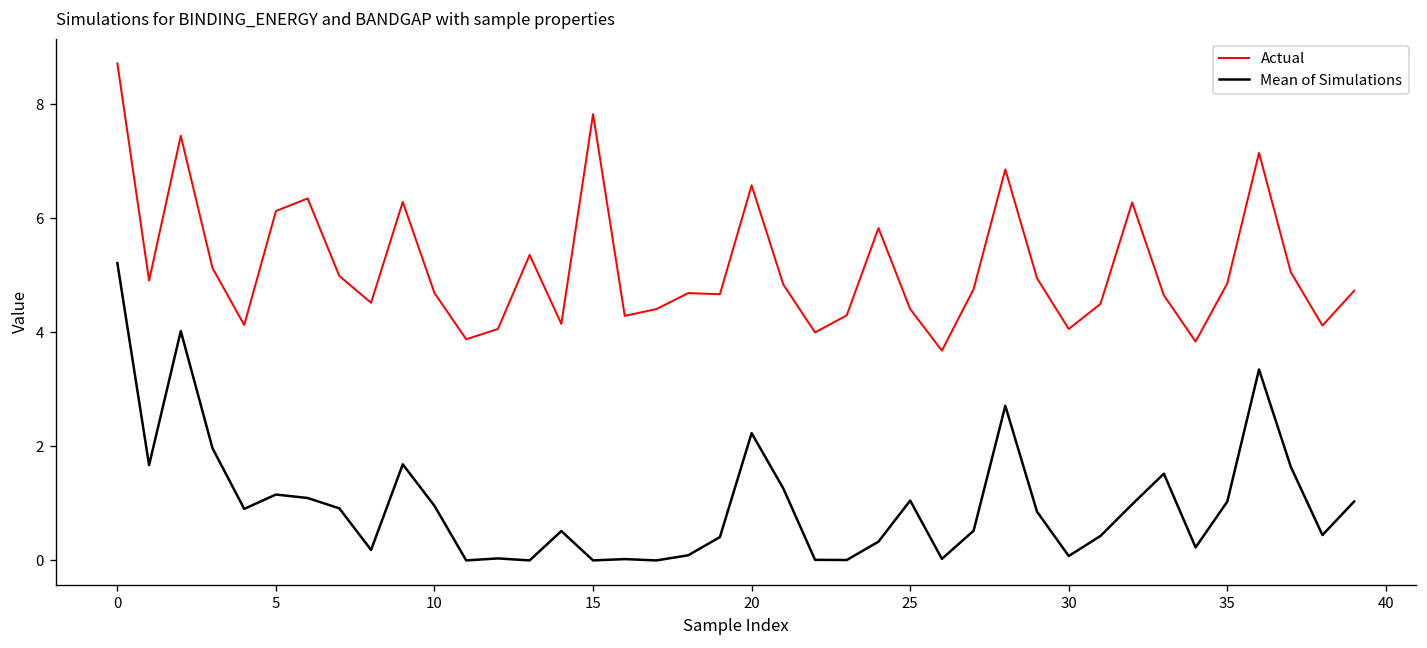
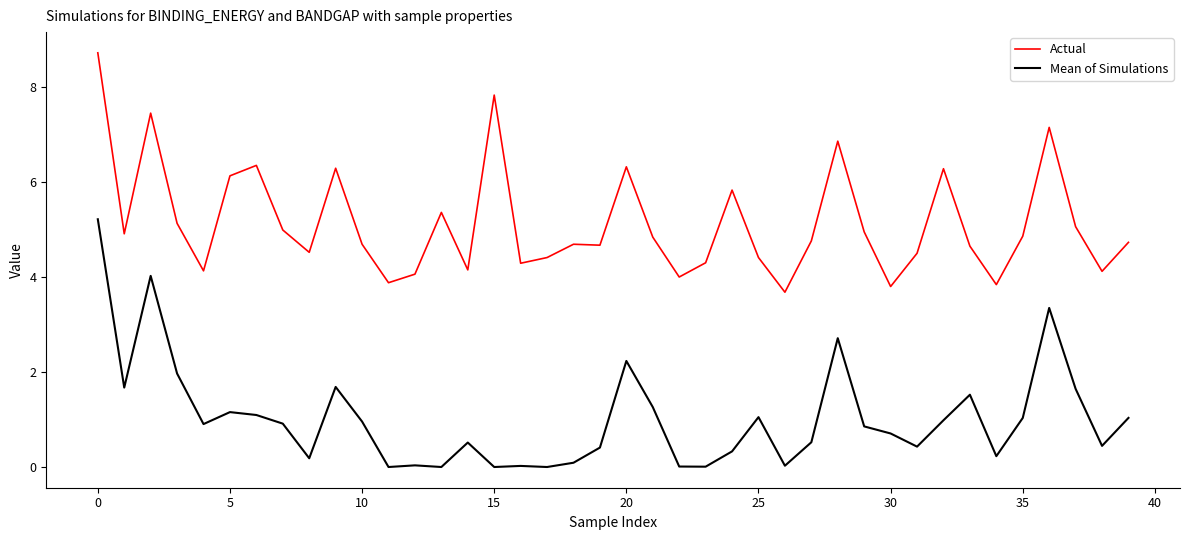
  {
    "Actual": {
      "0": 8.7,
      "5": 6.1,
      "10": 4.7,
      "15": 7.8,
-     "20": 6.6,
+     "20": 6.3,
      "25": 4.4,
-     "30": 4.1,
+     "30": 3.8,
      "35": 4.9
    },
    "Mean of Simulations": {
      "0": 5.2,
      "5": 1.2,
      "10": 1.0,
      "15": 0.0,
      "20": 2.2,
      "25": 1.1,
-     "30": 0.1,
+     "30": 0.7,
      "35": 1.0
    }
  }
